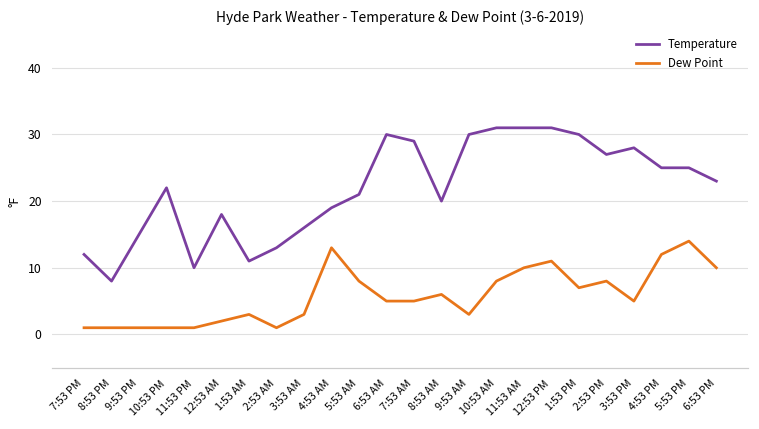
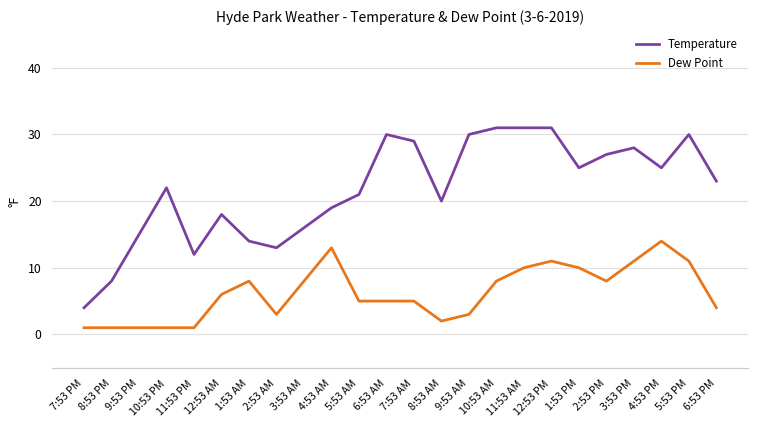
  {
    "Temperature": {
-     "7:53 PM": 12,
+     "7:53 PM": 4,
      "8:53 PM": 8,
      "9:53 PM": 15,
      "10:53 PM": 22,
-     "11:53 PM": 10,
+     "11:53 PM": 12,
      "12:53 AM": 18,
-     "1:53 AM": 11,
+     "1:53 AM": 14,
      "2:53 AM": 13,
      "3:53 AM": 16,
      "4:53 AM": 19,
      "5:53 AM": 21,
      "6:53 AM": 30,
      "7:53 AM": 29,
      "8:53 AM": 20,
      "9:53 AM": 30,
      "10:53 AM": 31,
      "11:53 AM": 31,
      "12:53 PM": 31,
-     "1:53 PM": 30,
+     "1:53 PM": 25,
      "2:53 PM": 27,
      "3:53 PM": 28,
      "4:53 PM": 25,
-     "5:53 PM": 25,
+     "5:53 PM": 30,
      "6:53 PM": 23
    },
    "Dew Point": {
      "7:53 PM": 1,
      "8:53 PM": 1,
      "9:53 PM": 1,
      "10:53 PM": 1,
      "11:53 PM": 1,
-     "12:53 AM": 2,
-     "1:53 AM": 3,
-     "2:53 AM": 1,
-     "3:53 AM": 3,
+     "12:53 AM": 6,
+     "1:53 AM": 8,
+     "2:53 AM": 3,
+     "3:53 AM": 8,
      "4:53 AM": 13,
-     "5:53 AM": 8,
+     "5:53 AM": 5,
      "6:53 AM": 5,
      "7:53 AM": 5,
-     "8:53 AM": 6,
+     "8:53 AM": 2,
      "9:53 AM": 3,
      "10:53 AM": 8,
      "11:53 AM": 10,
      "12:53 PM": 11,
-     "1:53 PM": 7,
+     "1:53 PM": 10,
      "2:53 PM": 8,
-     "3:53 PM": 5,
-     "4:53 PM": 12,
-     "5:53 PM": 14,
-     "6:53 PM": 10
+     "3:53 PM": 11,
+     "4:53 PM": 14,
+     "5:53 PM": 11,
+     "6:53 PM": 4
    }
  }
